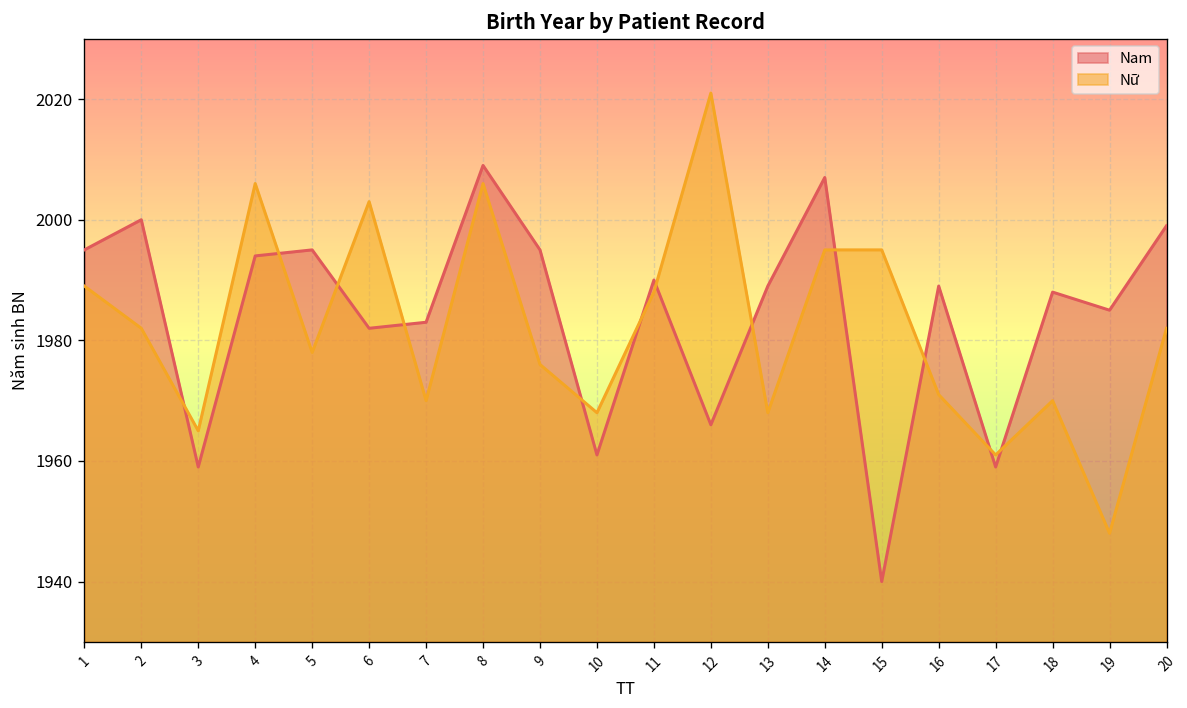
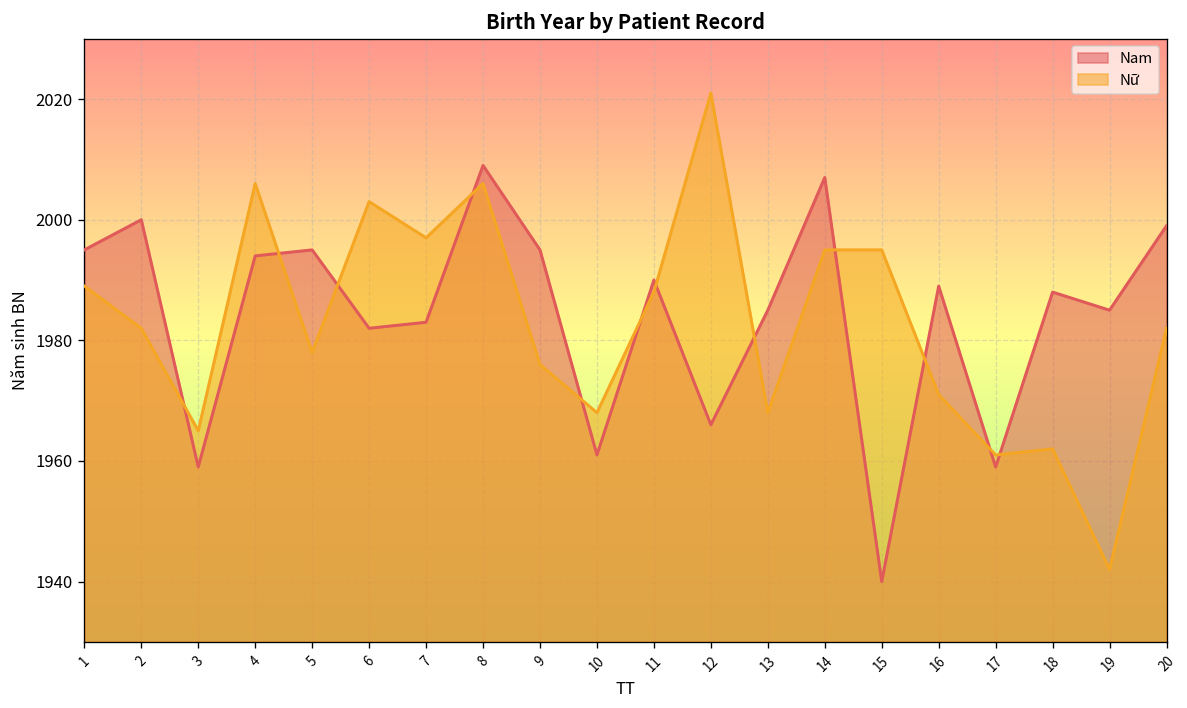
  {
    "Nam": {
      "1": 1995,
      "2": 2000,
      "3": 1959,
      "4": 1994,
      "5": 1995,
      "6": 1982,
      "7": 1983,
      "8": 2009,
      "9": 1995,
      "10": 1961,
      "11": 1990,
      "12": 1966,
-     "13": 1989,
+     "13": 1985,
      "14": 2007,
      "15": 1940,
      "16": 1989,
      "17": 1959,
      "18": 1988,
      "19": 1985,
      "20": 1999
    },
    "Nữ": {
      "1": 1989,
      "2": 1982,
      "3": 1965,
      "4": 2006,
      "5": 1978,
      "6": 2003,
-     "7": 1970,
+     "7": 1997,
      "8": 2006,
      "9": 1976,
      "10": 1968,
      "11": 1988,
      "12": 2021,
      "13": 1968,
      "14": 1995,
      "15": 1995,
      "16": 1971,
      "17": 1961,
-     "18": 1970,
-     "19": 1948,
+     "18": 1962,
+     "19": 1942,
      "20": 1982
    }
  }
